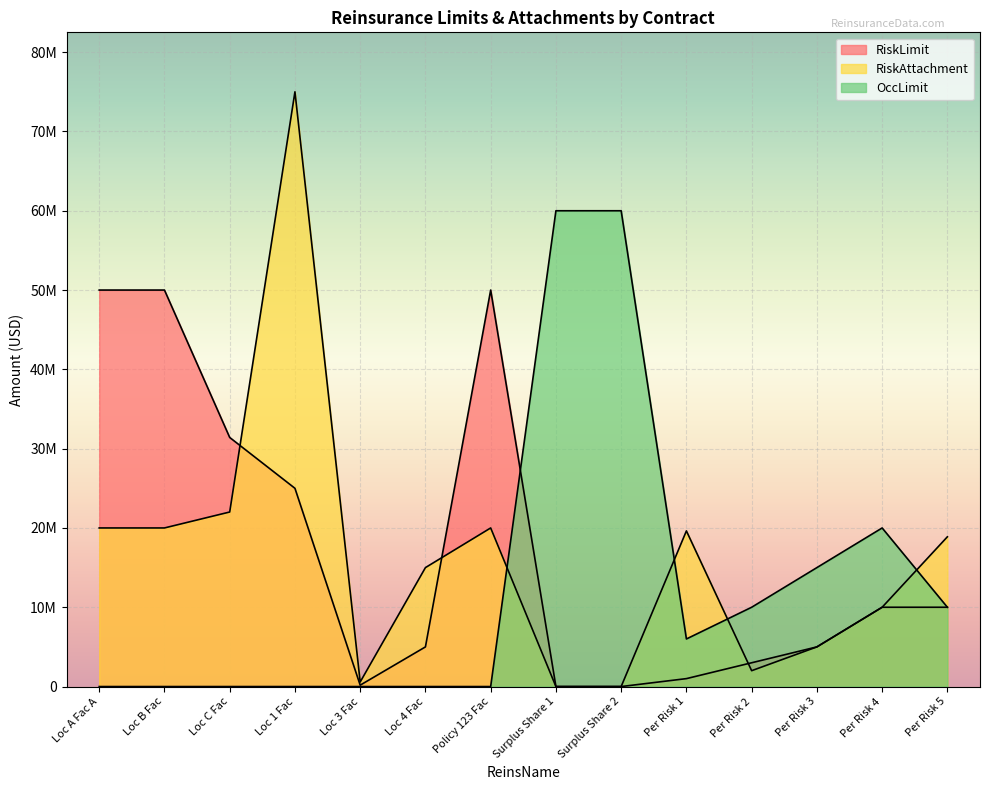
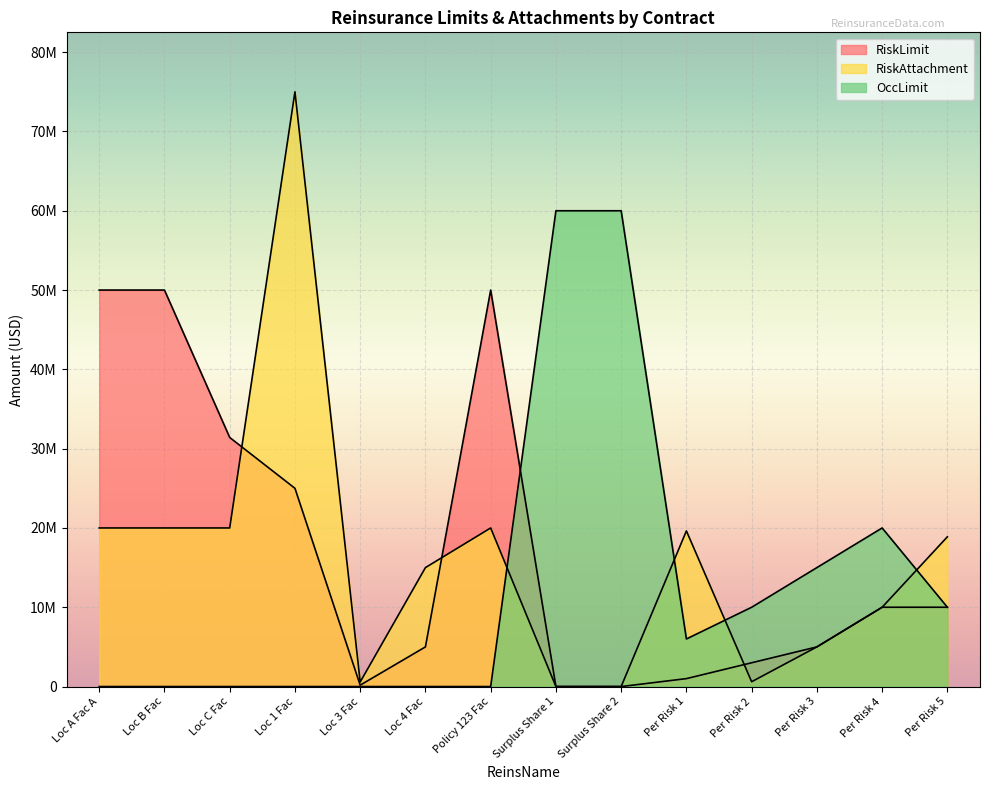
  {
    "RiskLimit": {
      "Loc A Fac A": 50000000,
      "Loc B Fac": 50000000,
      "Loc C Fac": 31000000,
      "Loc 1 Fac": 25000000,
      "Loc 4 Fac": 5000000,
      "Policy 123 Fac": 50000000,
      "Per Risk 1": 1000000,
      "Per Risk 2": 3000000
    },
    "RiskAttachment": {
      "Loc A Fac A": 20000000,
      "Loc B Fac": 20000000,
-     "Loc C Fac": 22000000,
+     "Loc C Fac": 20000000,
      "Loc 1 Fac": 75000000,
      "Loc 3 Fac": 1000000,
      "Loc 4 Fac": 15000000,
      "Policy 123 Fac": 20000000,
      "Per Risk 1": 20000000,
-     "Per Risk 2": 2000000,
+     "Per Risk 2": 1000000,
      "Per Risk 5": 19000000
    },
    "OccLimit": {
      "Loc A Fac A": 0,
      "Loc B Fac": 0,
      "Loc C Fac": 0,
      "Loc 1 Fac": 0,
      "Loc 4 Fac": 0,
      "Policy 123 Fac": 0,
      "Surplus Share 1": 60000000,
      "Surplus Share 2": 60000000,
      "Per Risk 1": 6000000,
      "Per Risk 2": 10000000,
      "Per Risk 3": 15000000,
      "Per Risk 4": 20000000
    }
  }
